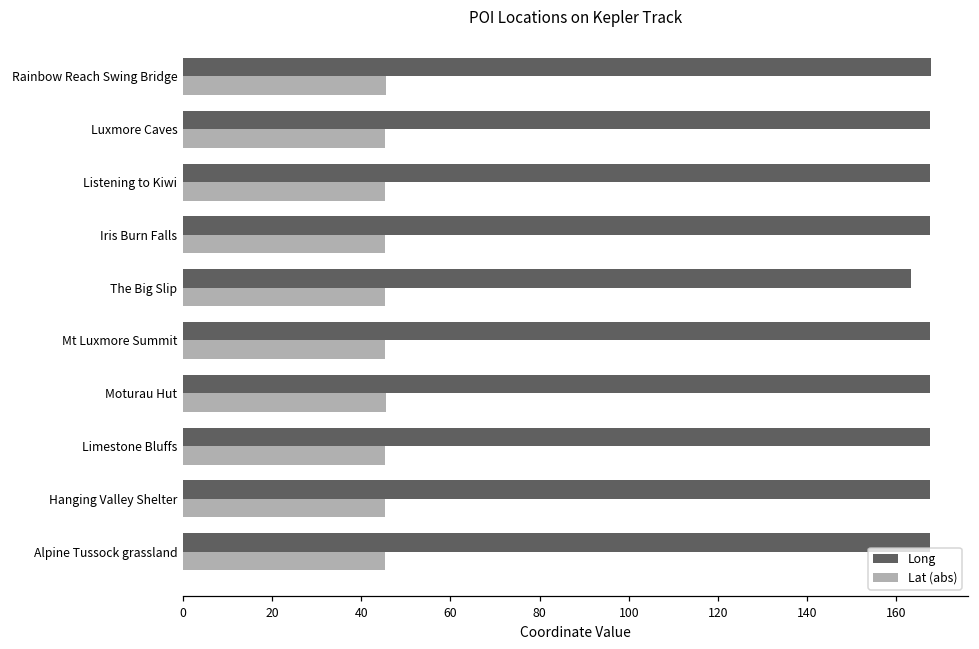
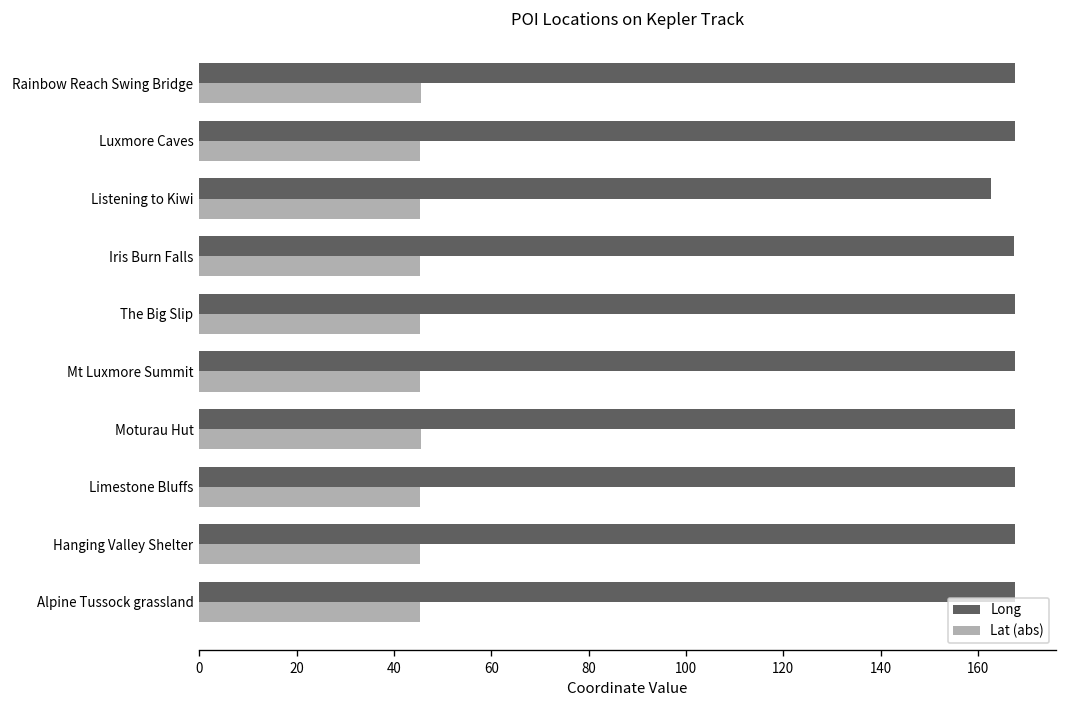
  {
    "Long": {
      "Rainbow Reach Swing Bridge": 168,
      "Luxmore Caves": 168,
-     "Listening to Kiwi": 168,
+     "Listening to Kiwi": 163,
      "Iris Burn Falls": 167,
-     "The Big Slip": 163,
+     "The Big Slip": 168,
      "Mt Luxmore Summit": 168,
      "Moturau Hut": 168,
      "Limestone Bluffs": 168,
      "Hanging Valley Shelter": 168,
      "Alpine Tussock grassland": 168
    },
    "Lat (abs)": {
      "Rainbow Reach Swing Bridge": 45,
      "Luxmore Caves": 45,
      "Listening to Kiwi": 45,
      "Iris Burn Falls": 45,
      "The Big Slip": 45,
      "Mt Luxmore Summit": 45,
      "Moturau Hut": 45,
      "Limestone Bluffs": 45,
      "Hanging Valley Shelter": 45,
      "Alpine Tussock grassland": 45
    }
  }
